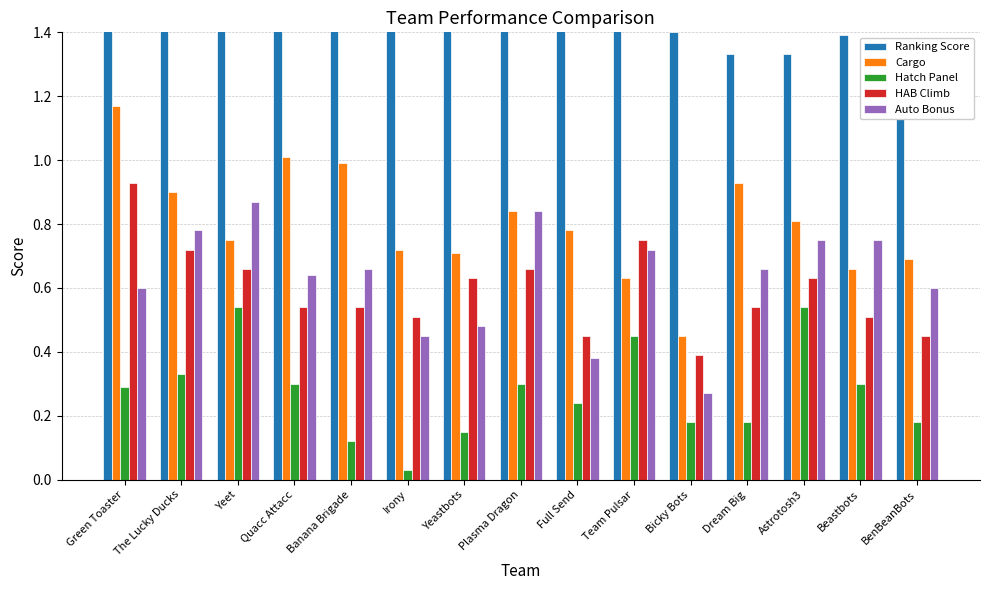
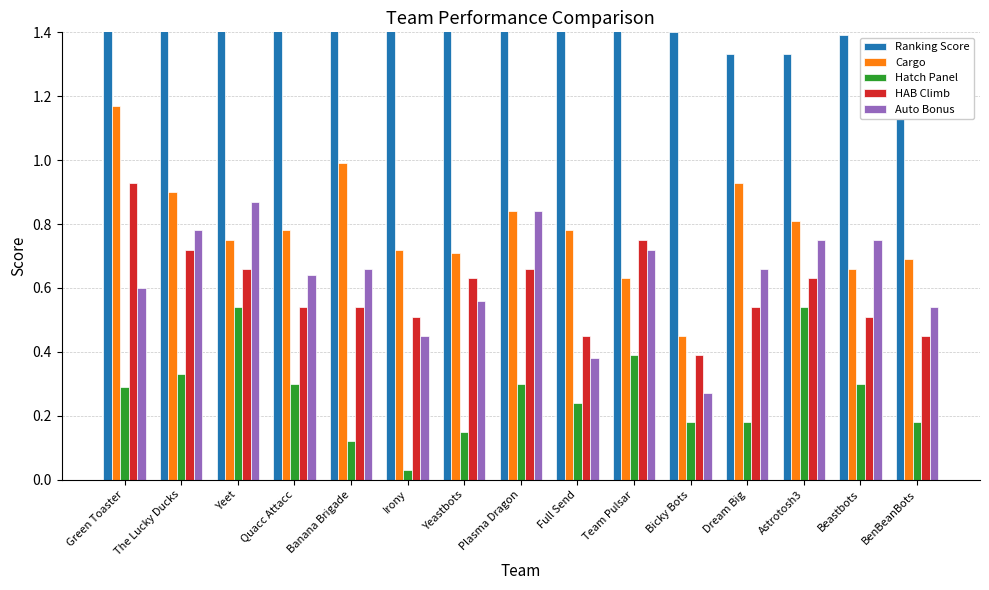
  {
    "Ranking Score": {
      "Bicky Bots": 1.40,
      "Dream Big": 1.33,
      "Astrotosh3": 1.33,
      "Beastbots": 1.39
    },
    "Cargo": {
      "Green Toaster": 1.17,
      "The Lucky Ducks": 0.90,
      "Yeet": 0.75,
-     "Quacc Attacc": 1.01,
+     "Quacc Attacc": 0.78,
      "Banana Brigade": 0.99,
      "Irony": 0.72,
      "Yeastbots": 0.71,
      "Plasma Dragon": 0.84,
      "Full Send": 0.78,
      "Team Pulsar": 0.63,
      "Bicky Bots": 0.45,
      "Dream Big": 0.93,
      "Astrotosh3": 0.81,
      "Beastbots": 0.66,
      "BenBeanBots": 0.69
    },
    "Hatch Panel": {
      "Green Toaster": 0.29,
      "The Lucky Ducks": 0.33,
      "Yeet": 0.54,
      "Quacc Attacc": 0.30,
      "Banana Brigade": 0.12,
      "Irony": 0.03,
      "Yeastbots": 0.15,
      "Plasma Dragon": 0.30,
      "Full Send": 0.24,
-     "Team Pulsar": 0.45,
+     "Team Pulsar": 0.39,
      "Bicky Bots": 0.18,
      "Dream Big": 0.18,
      "Astrotosh3": 0.54,
      "Beastbots": 0.30,
      "BenBeanBots": 0.18
    },
    "HAB Climb": {
      "Green Toaster": 0.93,
      "The Lucky Ducks": 0.72,
      "Yeet": 0.66,
      "Quacc Attacc": 0.54,
      "Banana Brigade": 0.54,
      "Irony": 0.51,
      "Yeastbots": 0.63,
      "Plasma Dragon": 0.66,
      "Full Send": 0.45,
      "Team Pulsar": 0.75,
      "Bicky Bots": 0.39,
      "Dream Big": 0.54,
      "Astrotosh3": 0.63,
      "Beastbots": 0.51,
      "BenBeanBots": 0.45
    },
    "Auto Bonus": {
      "Green Toaster": 0.60,
      "The Lucky Ducks": 0.78,
      "Yeet": 0.87,
      "Quacc Attacc": 0.64,
      "Banana Brigade": 0.66,
      "Irony": 0.45,
-     "Yeastbots": 0.48,
+     "Yeastbots": 0.56,
      "Plasma Dragon": 0.84,
      "Full Send": 0.38,
      "Team Pulsar": 0.72,
      "Bicky Bots": 0.27,
      "Dream Big": 0.66,
      "Astrotosh3": 0.75,
      "Beastbots": 0.75,
-     "BenBeanBots": 0.60
+     "BenBeanBots": 0.54
    }
  }
